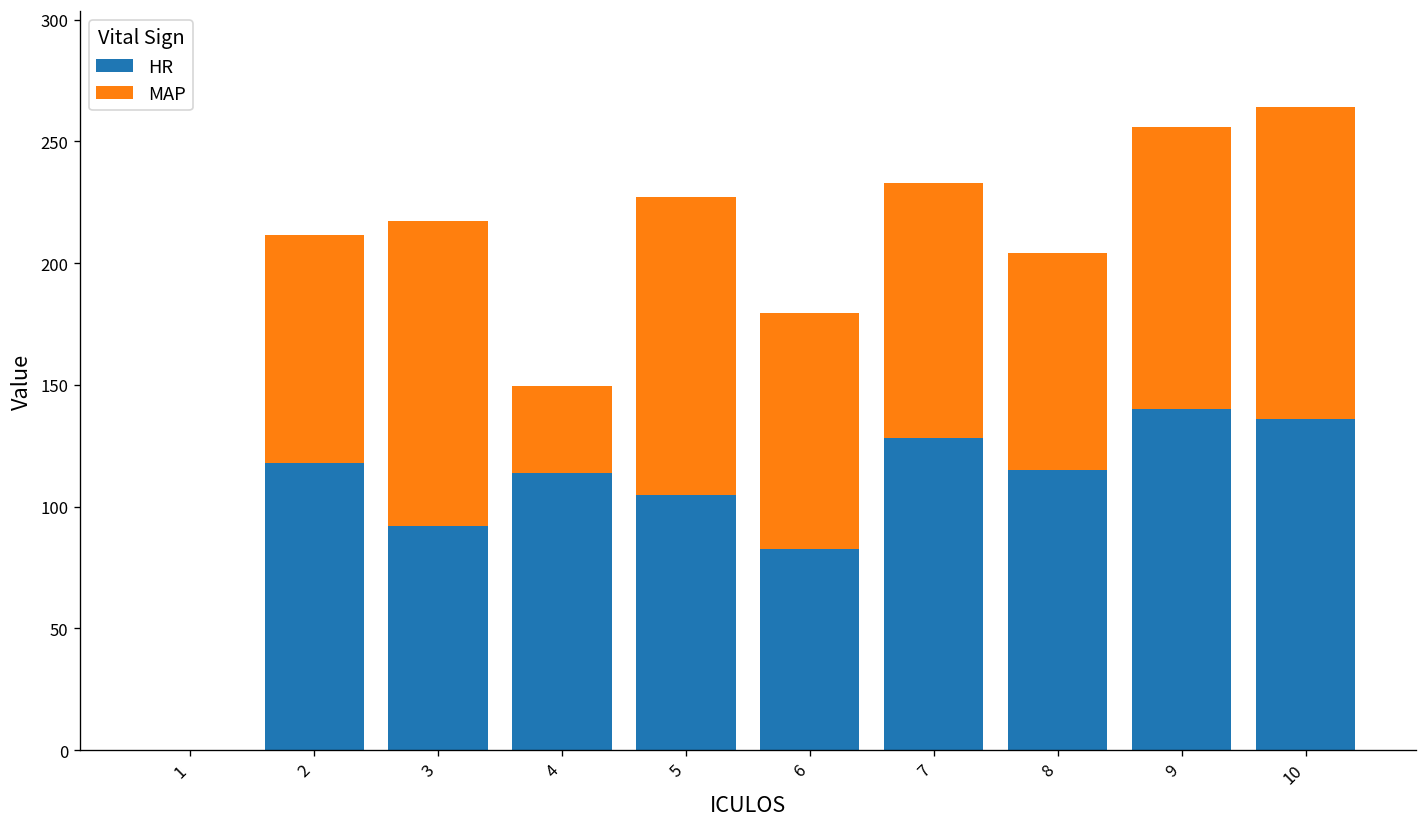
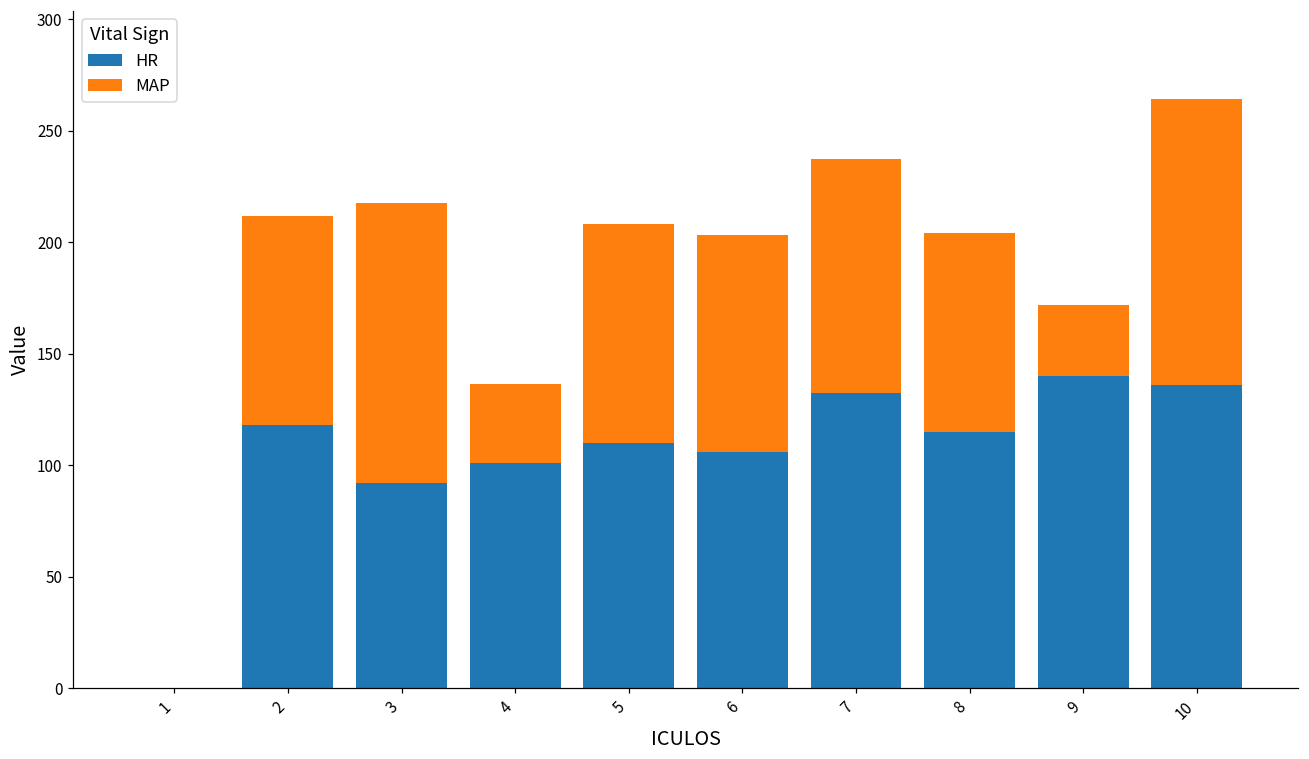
  {
    "HR": {
      "1": 0,
      "2": 118,
      "3": 92,
-     "4": 114,
-     "5": 105,
-     "6": 83,
-     "7": 128,
+     "4": 101,
+     "5": 110,
+     "6": 106,
+     "7": 132,
      "8": 115,
      "9": 140,
      "10": 136
    },
    "MAP": {
      "1": 0,
      "2": 94,
      "3": 126,
      "4": 35,
-     "5": 123,
+     "5": 98,
      "6": 97,
      "7": 105,
      "8": 89,
-     "9": 116,
+     "9": 32,
      "10": 128
    }
  }
